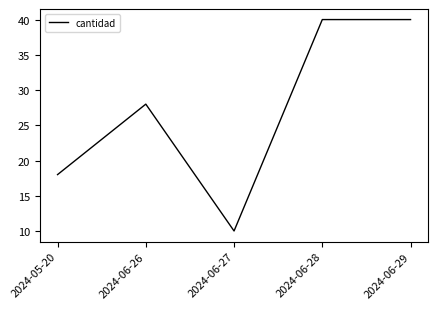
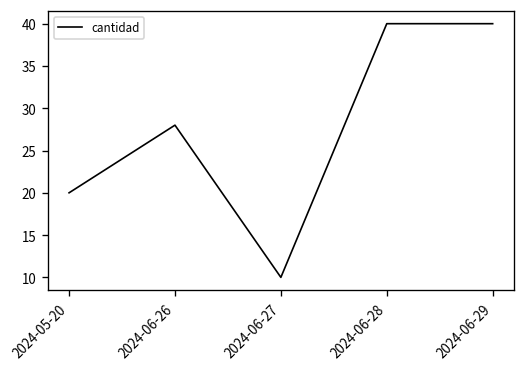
  {
-   "2024-05-20": 18,
+   "2024-05-20": 20,
    "2024-06-26": 28,
    "2024-06-27": 10,
    "2024-06-28": 40,
    "2024-06-29": 40
  }
